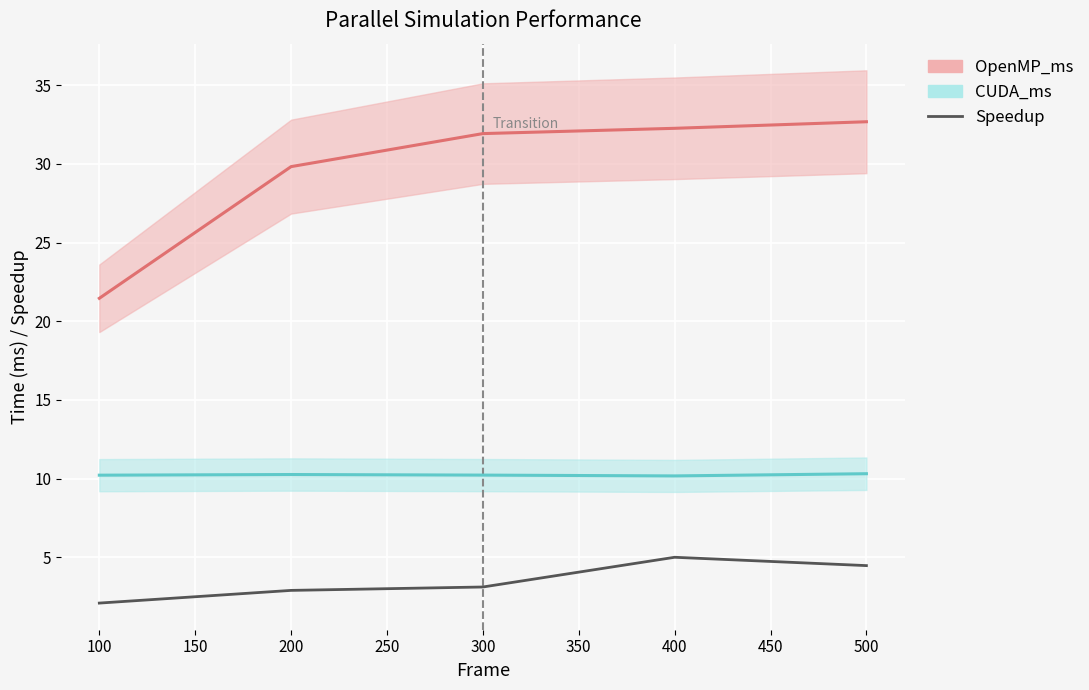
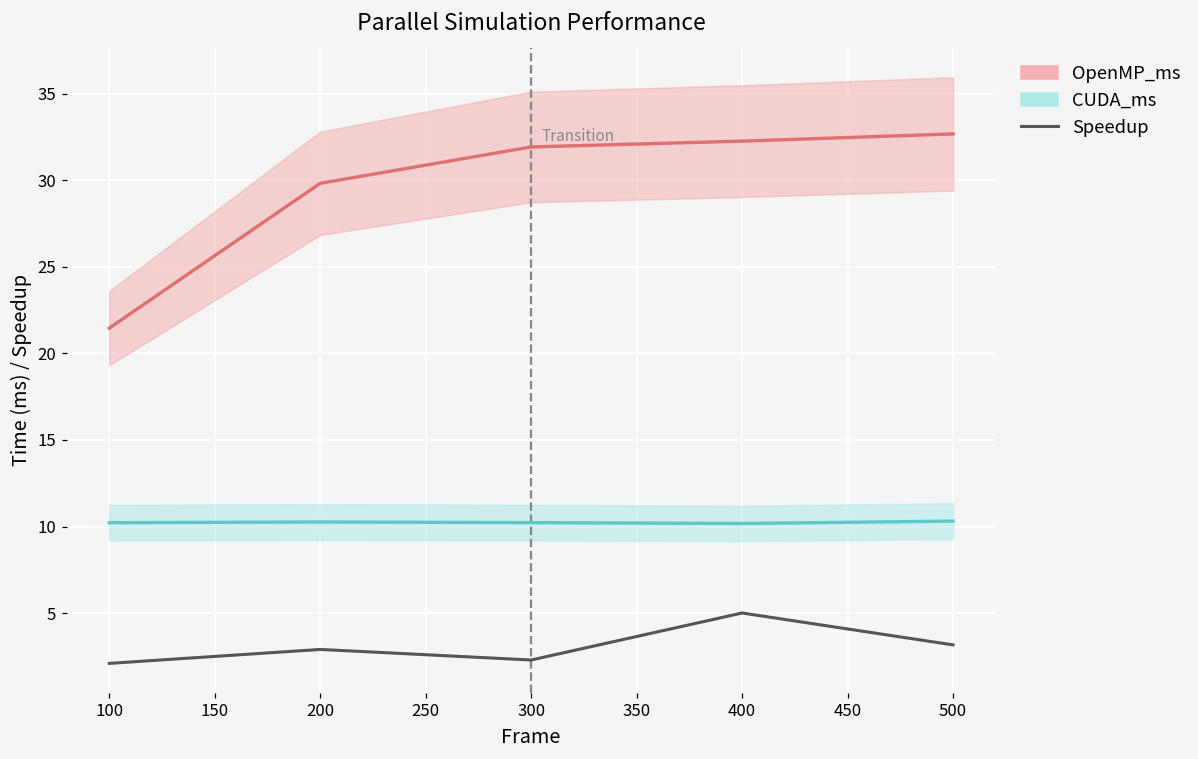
  {
    "Speedup": {
      "100": 2.1,
      "200": 2.9,
-     "300": 3.1,
+     "300": 2.3,
      "400": 5.0,
-     "500": 4.5
+     "500": 3.2
    }
  }
